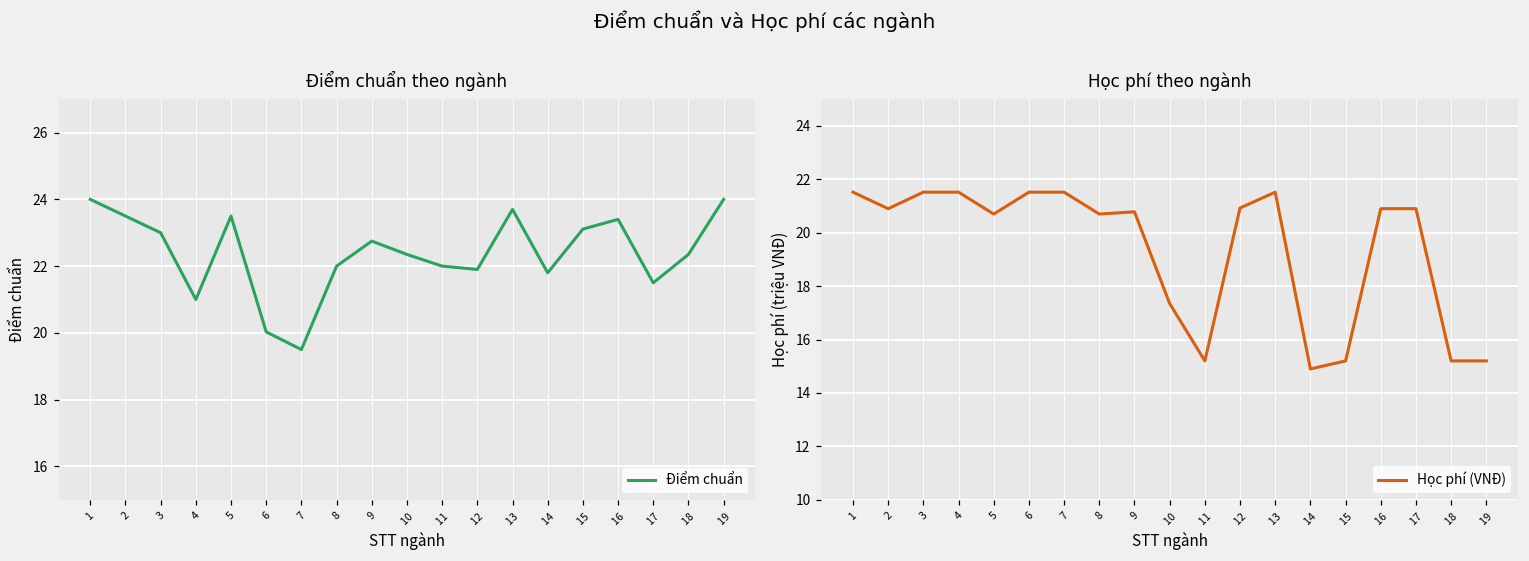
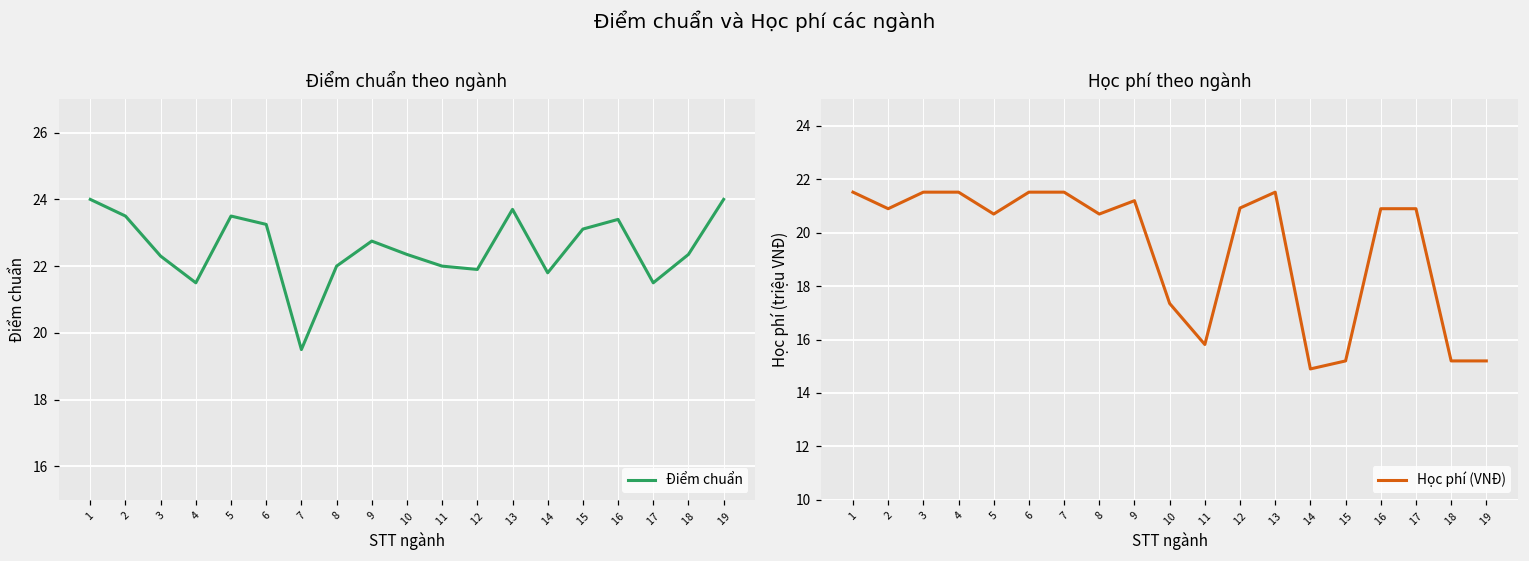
  {
    "Điểm chuẩn theo ngành": {
      "1": 24.0,
      "2": 23.5,
-     "3": 23.0,
-     "4": 21.0,
+     "3": 22.3,
+     "4": 21.5,
      "5": 23.5,
-     "6": 20.0,
+     "6": 23.3,
      "7": 19.5,
      "8": 22.0,
      "9": 22.8,
      "10": 22.4,
      "11": 22.0,
      "12": 21.9,
      "13": 23.7,
      "14": 21.8,
      "15": 23.1,
      "16": 23.4,
      "17": 21.5,
      "18": 22.4,
      "19": 24.0
    },
    "Học phí theo ngành": {
      "1": 21.5,
      "2": 20.9,
      "3": 21.5,
      "4": 21.5,
      "5": 20.7,
      "6": 21.5,
      "7": 21.5,
      "8": 20.7,
-     "9": 20.8,
+     "9": 21.2,
      "10": 17.4,
-     "11": 15.2,
+     "11": 15.8,
      "12": 20.9,
      "13": 21.5,
      "14": 14.9,
      "15": 15.2,
      "16": 20.9,
      "17": 20.9,
      "18": 15.2,
      "19": 15.2
    }
  }
